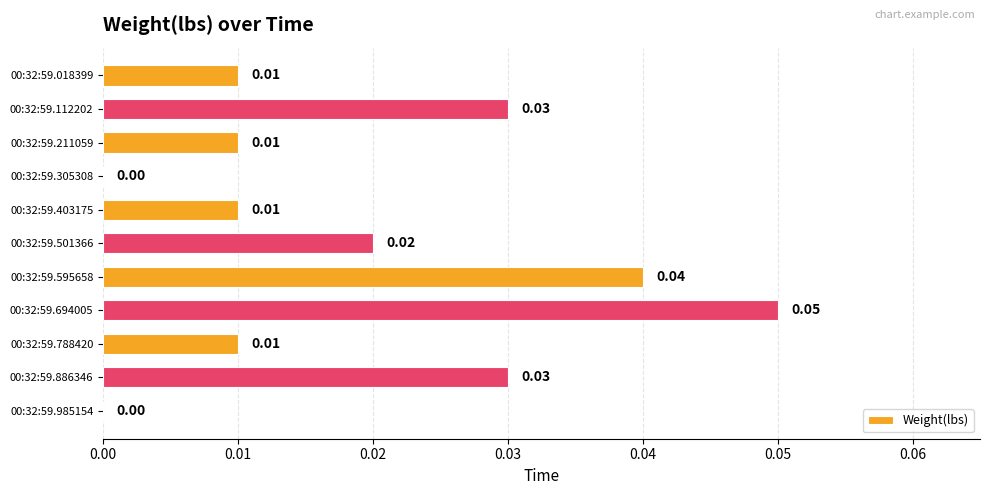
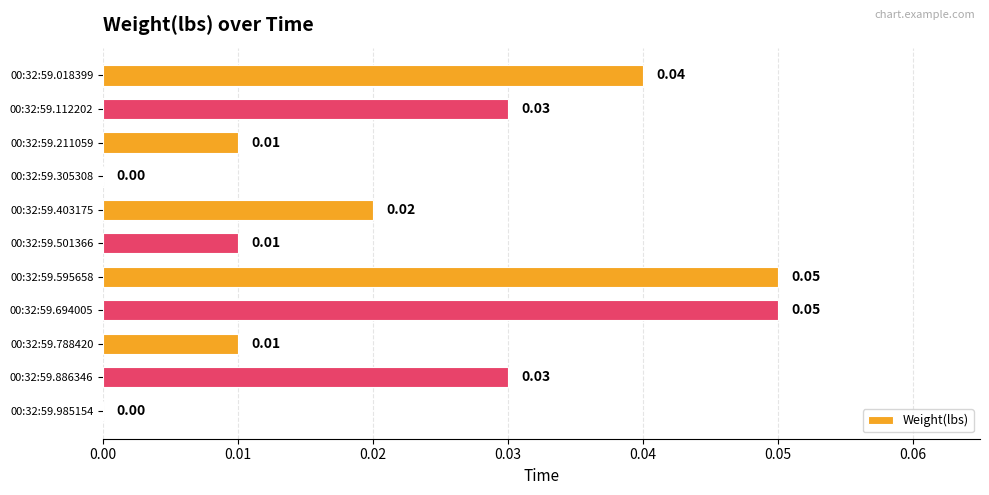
  {
-   "00:32:59.018399": 0.01,
+   "00:32:59.018399": 0.04,
    "00:32:59.112202": 0.03,
    "00:32:59.211059": 0.01,
    "00:32:59.305308": 0.00,
-   "00:32:59.403175": 0.01,
-   "00:32:59.501366": 0.02,
-   "00:32:59.595658": 0.04,
+   "00:32:59.403175": 0.02,
+   "00:32:59.501366": 0.01,
+   "00:32:59.595658": 0.05,
    "00:32:59.694005": 0.05,
    "00:32:59.788420": 0.01,
    "00:32:59.886346": 0.03,
    "00:32:59.985154": 0.00
  }
